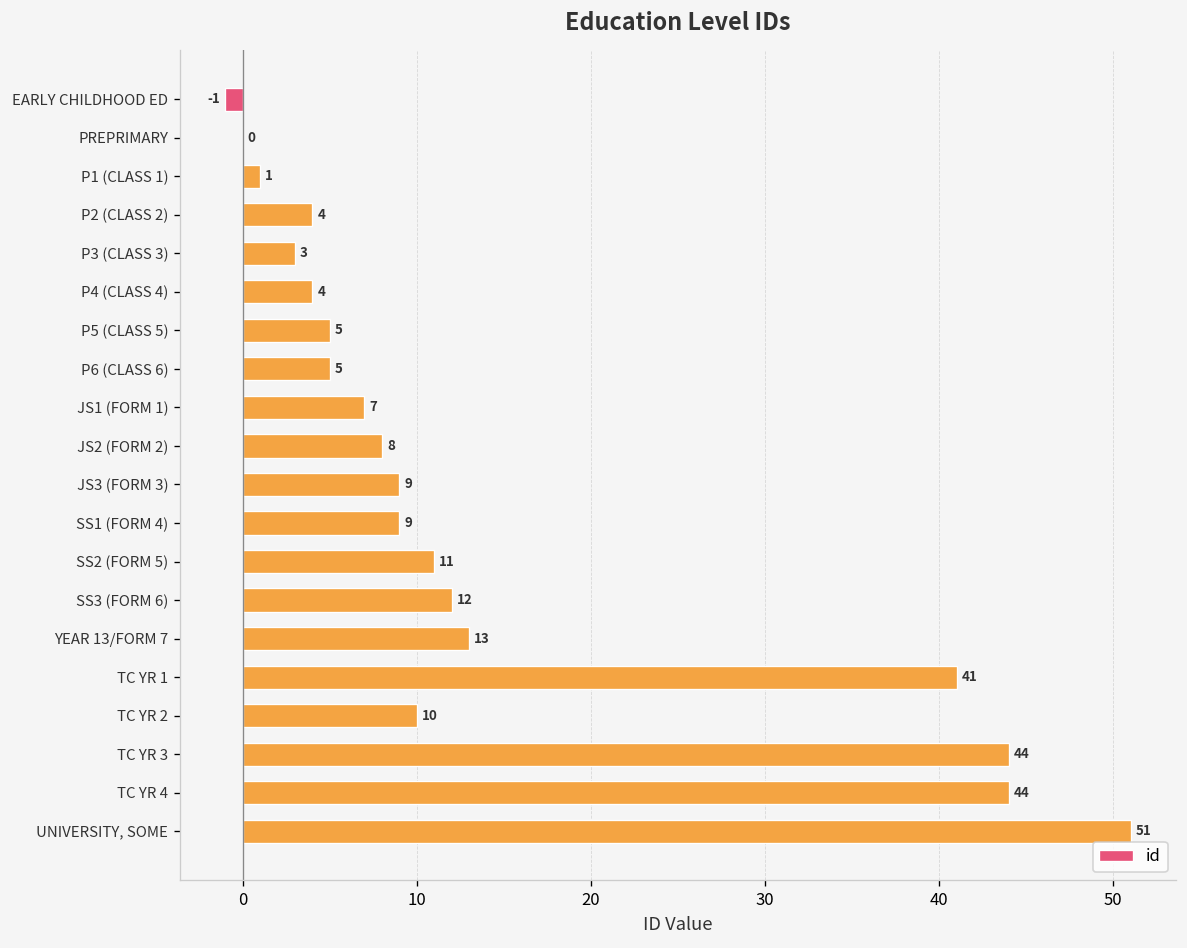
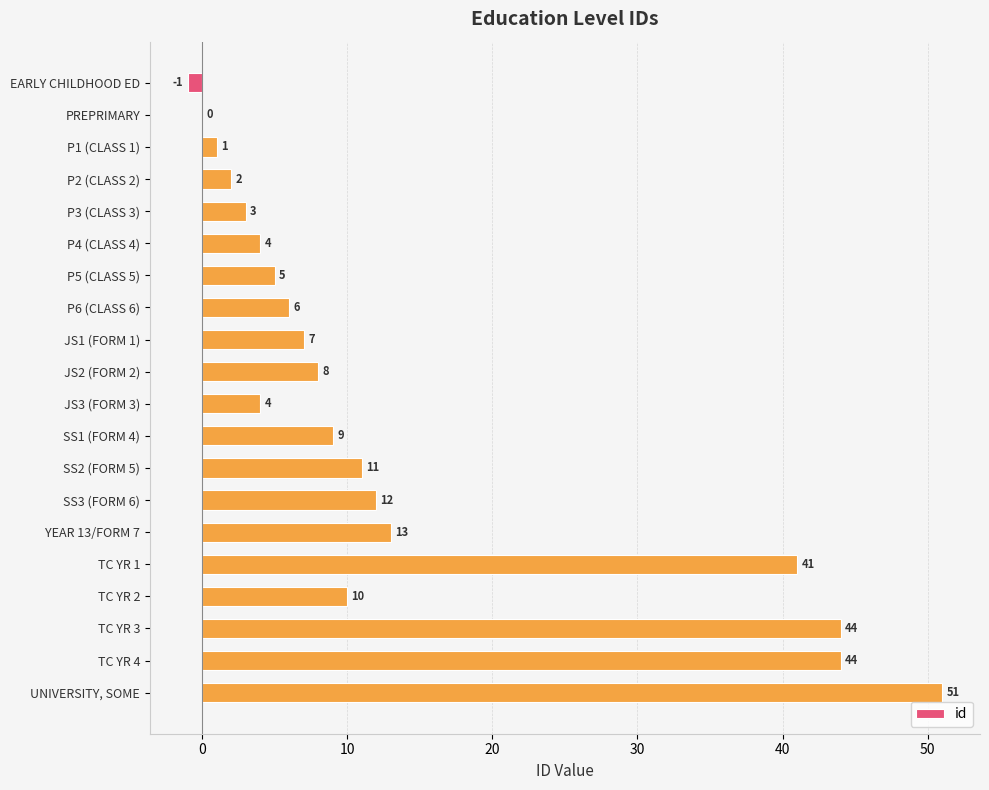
  {
    "EARLY CHILDHOOD ED": -1,
    "PREPRIMARY": 0,
    "P1 (CLASS 1)": 1,
-   "P2 (CLASS 2)": 4,
+   "P2 (CLASS 2)": 2,
    "P3 (CLASS 3)": 3,
    "P4 (CLASS 4)": 4,
    "P5 (CLASS 5)": 5,
-   "P6 (CLASS 6)": 5,
+   "P6 (CLASS 6)": 6,
    "JS1 (FORM 1)": 7,
    "JS2 (FORM 2)": 8,
-   "JS3 (FORM 3)": 9,
+   "JS3 (FORM 3)": 4,
    "SS1 (FORM 4)": 9,
    "SS2 (FORM 5)": 11,
    "SS3 (FORM 6)": 12,
    "YEAR 13/FORM 7": 13,
    "TC YR 1": 41,
    "TC YR 2": 10,
    "TC YR 3": 44,
    "TC YR 4": 44,
    "UNIVERSITY, SOME": 51
  }
